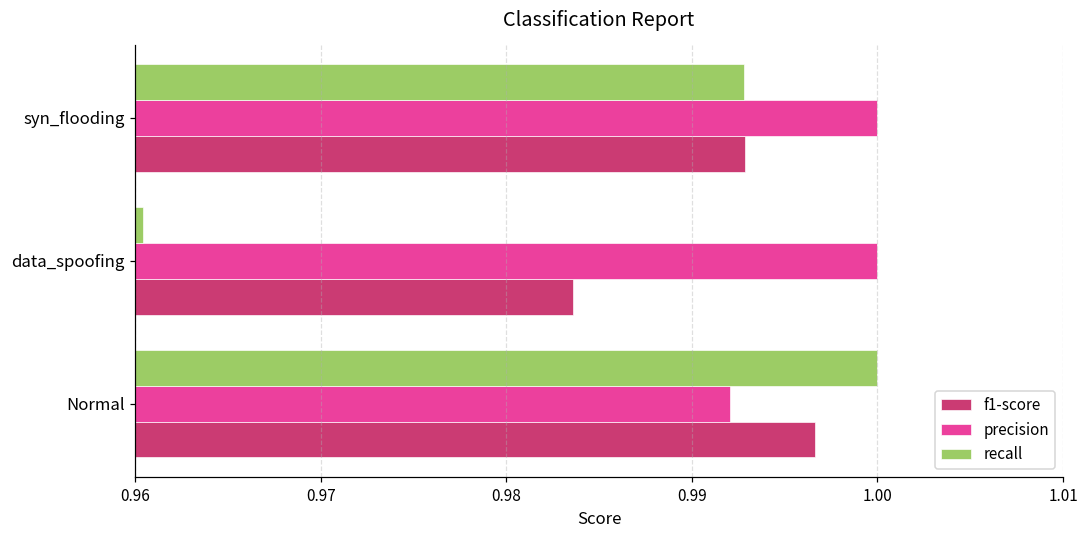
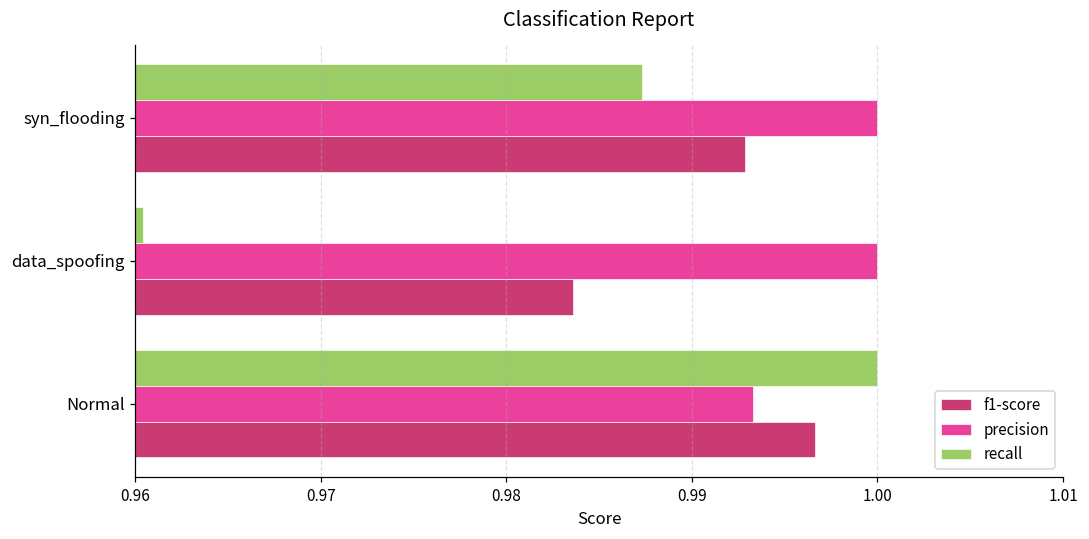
  {
    "f1-score": {
      "syn_flooding": 0.9929,
      "data_spoofing": 0.9836,
      "Normal": 0.9966
    },
    "precision": {
      "syn_flooding": 1.0000,
      "data_spoofing": 1.0000,
-     "Normal": 0.9921
+     "Normal": 0.9933
    },
    "recall": {
-     "syn_flooding": 0.9928,
+     "syn_flooding": 0.9873,
      "data_spoofing": 0.9604,
      "Normal": 1.0000
    }
  }
